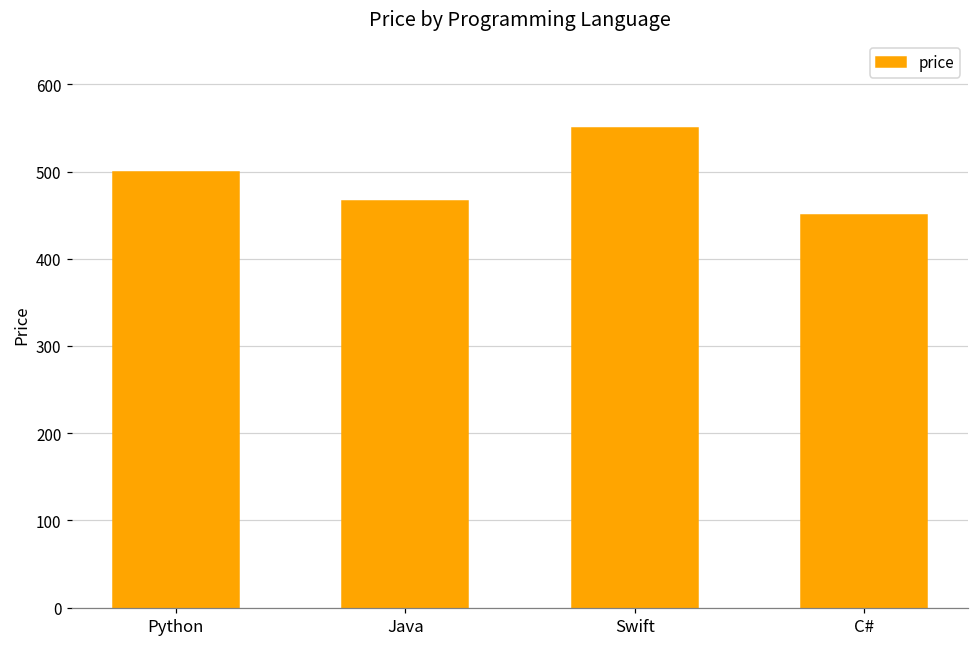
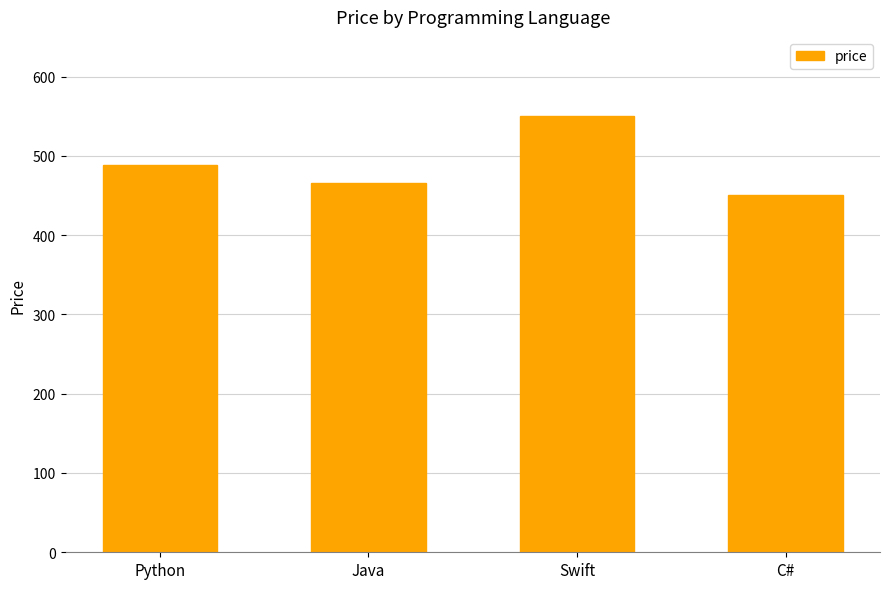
  {
-   "Python": 500,
+   "Python": 490,
    "Java": 470,
    "Swift": 550,
    "C#": 450
  }
